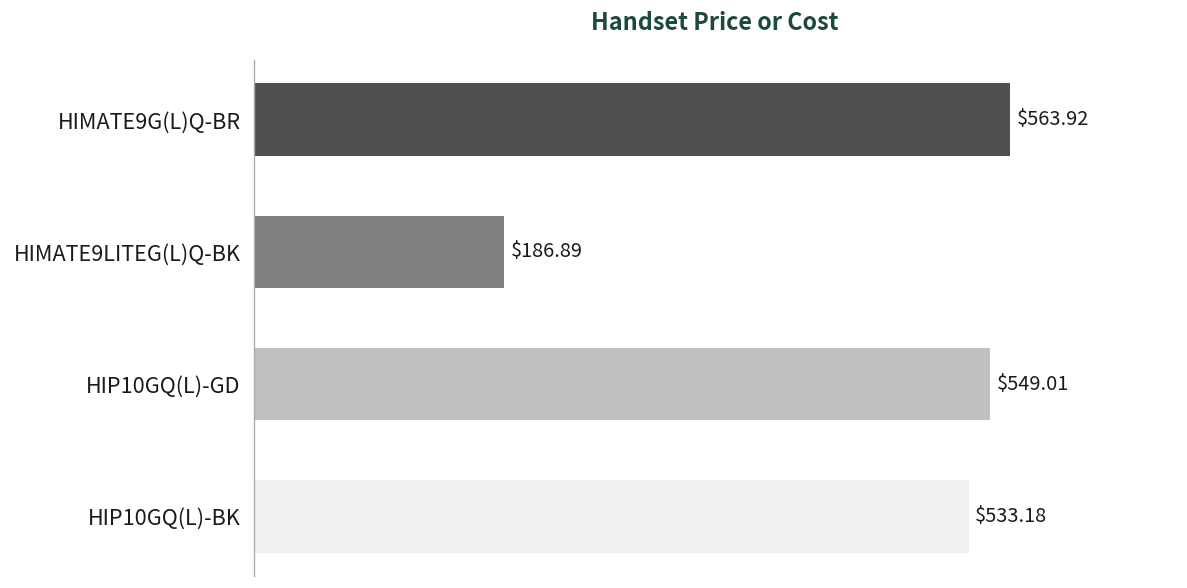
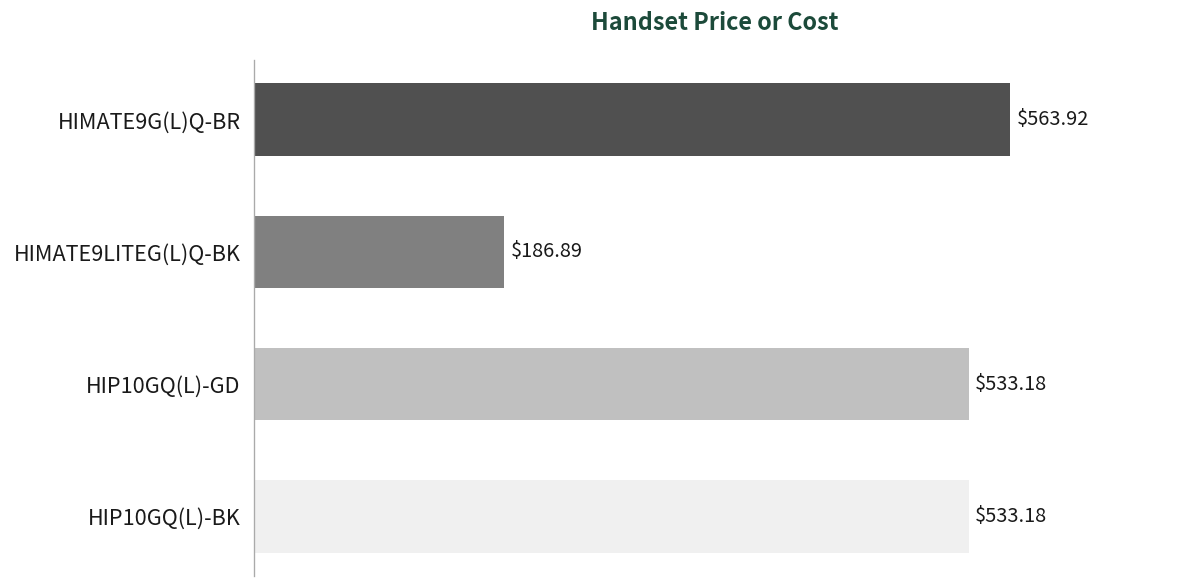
  {
    "HIMATE9G(L)Q-BR": "$563.92",
    "HIMATE9LITEG(L)Q-BK": "$186.89",
-   "HIP10GQ(L)-GD": "$549.01",
+   "HIP10GQ(L)-GD": "$533.18",
    "HIP10GQ(L)-BK": "$533.18"
  }
